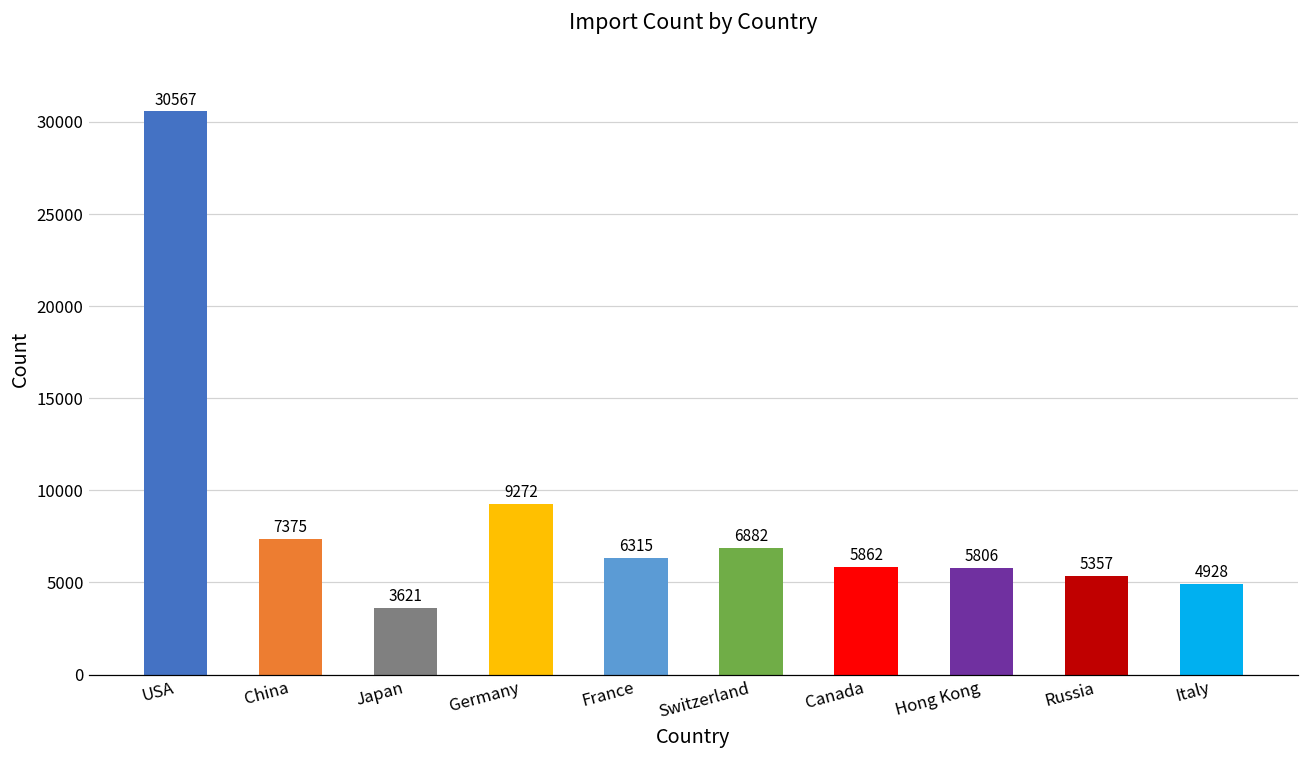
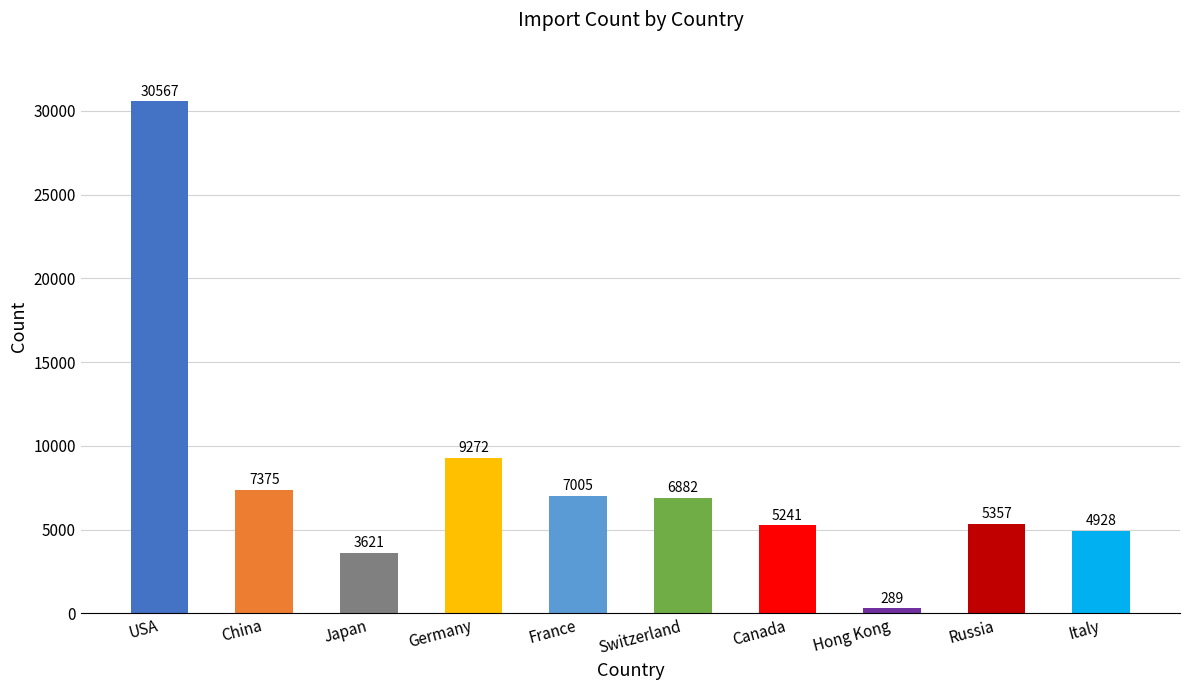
  {
    "USA": 30567,
    "China": 7375,
    "Japan": 3621,
    "Germany": 9272,
-   "France": 6315,
+   "France": 7005,
    "Switzerland": 6882,
-   "Canada": 5862,
-   "Hong Kong": 5806,
+   "Canada": 5241,
+   "Hong Kong": 289,
    "Russia": 5357,
    "Italy": 4928
  }
